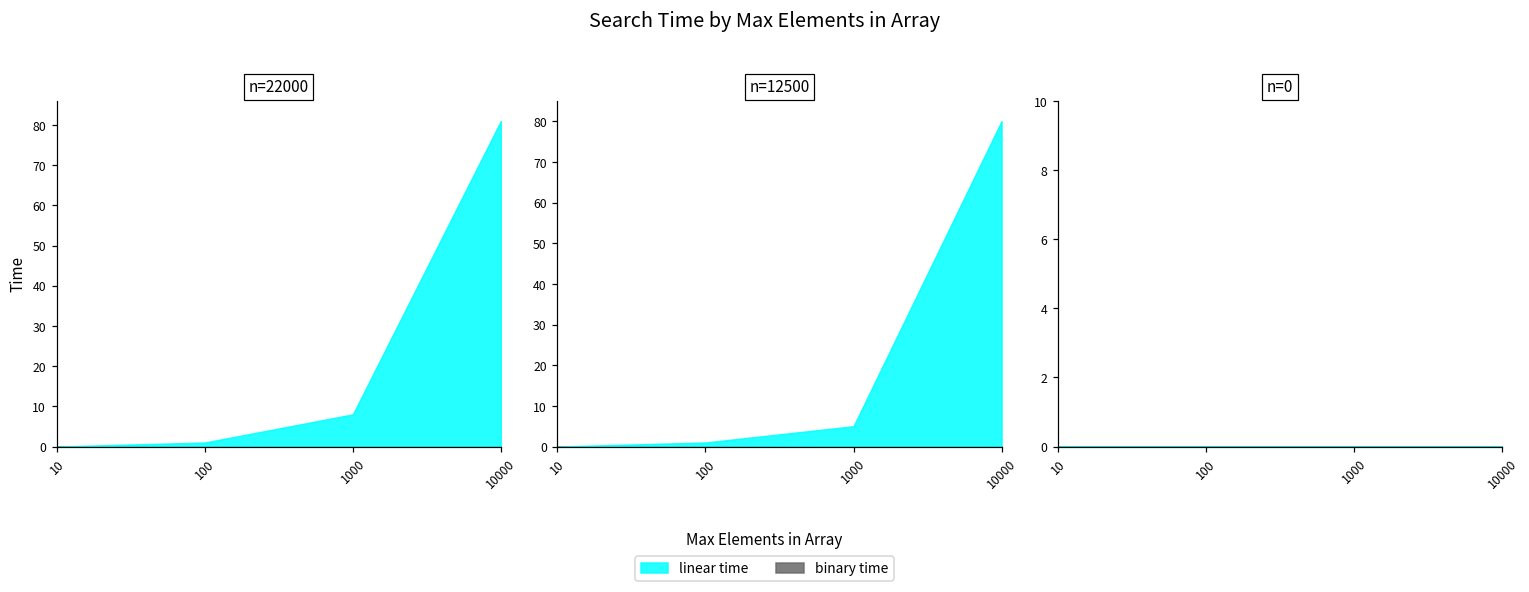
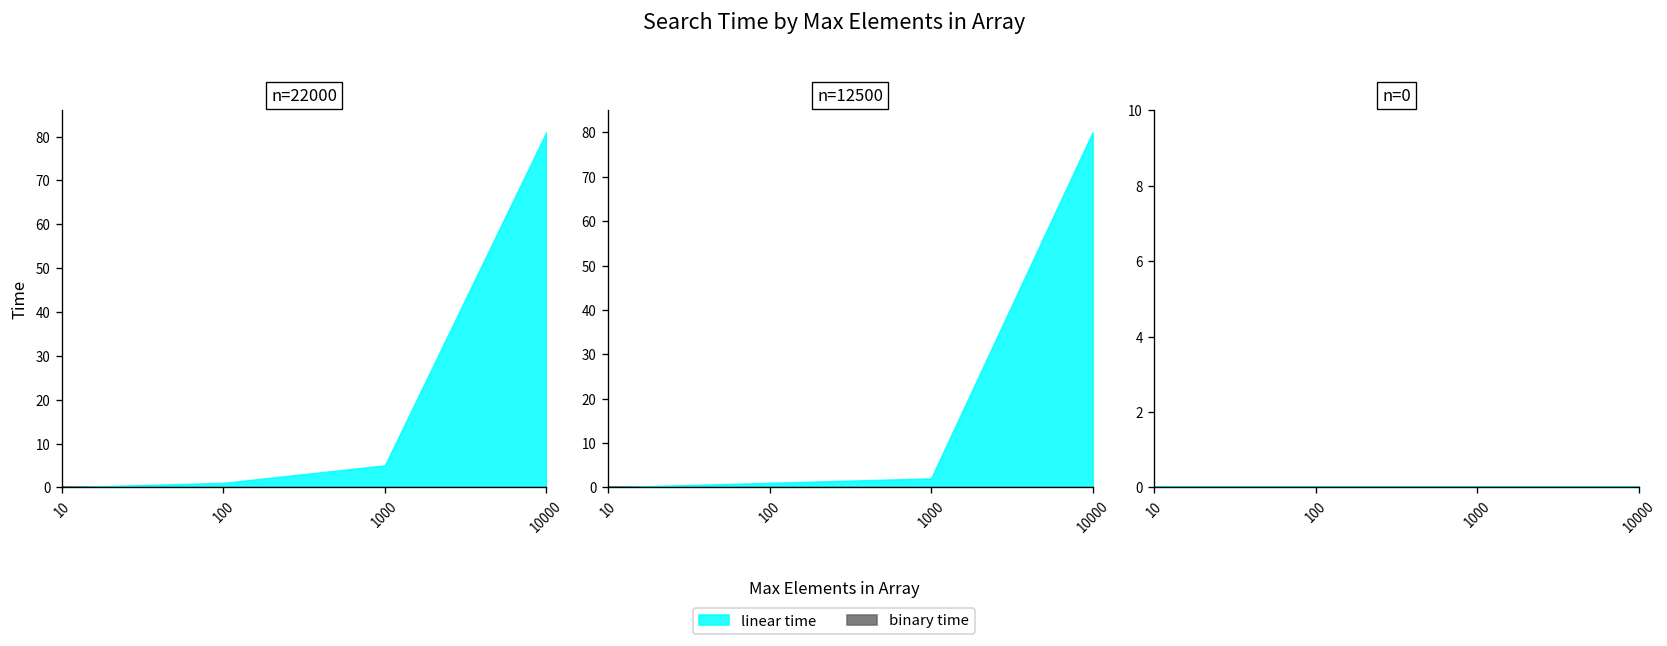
  {
    "n=22000": {
      "binary time": {
        "100": 0,
        "1000": 0,
        "10000": 0
      },
      "linear time": {
        "100": 1,
-       "1000": 8,
+       "1000": 5,
        "10000": 81
      }
    },
    "n=12500": {
      "binary time": {
        "100": 0,
        "1000": 0,
        "10000": 0
      },
      "linear time": {
        "100": 1,
-       "1000": 5,
+       "1000": 2,
        "10000": 80
      }
    }
  }
